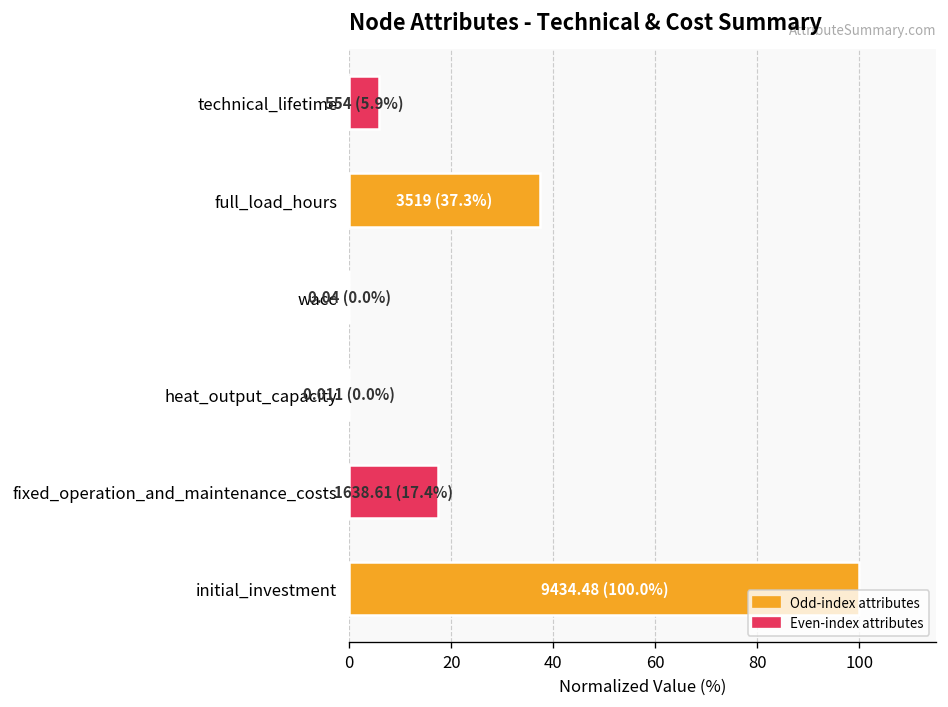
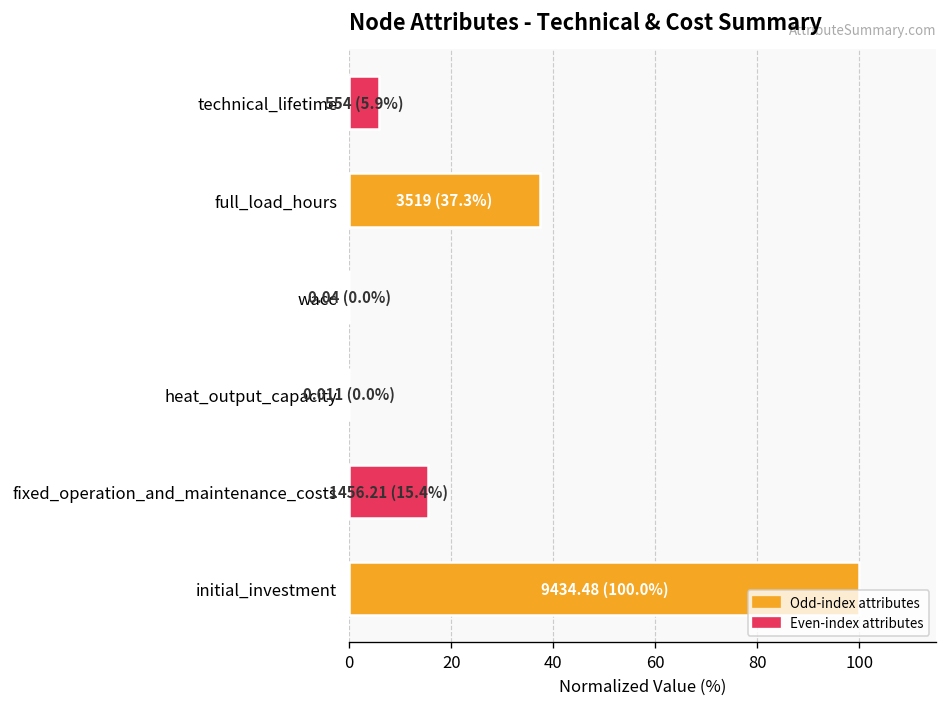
  {
    "technical_lifetime": "(5.9%)",
    "full_load_hours": "(37.3%)",
    "wacc": "(0.0%)",
    "heat_output_capacity": "(0.0%)",
-   "fixed_operation_and_maintenance_costs": "1638.61 (17.4%)",
+   "fixed_operation_and_maintenance_costs": "1456.21 (15.4%)",
    "initial_investment": "(100.0%)"
  }
